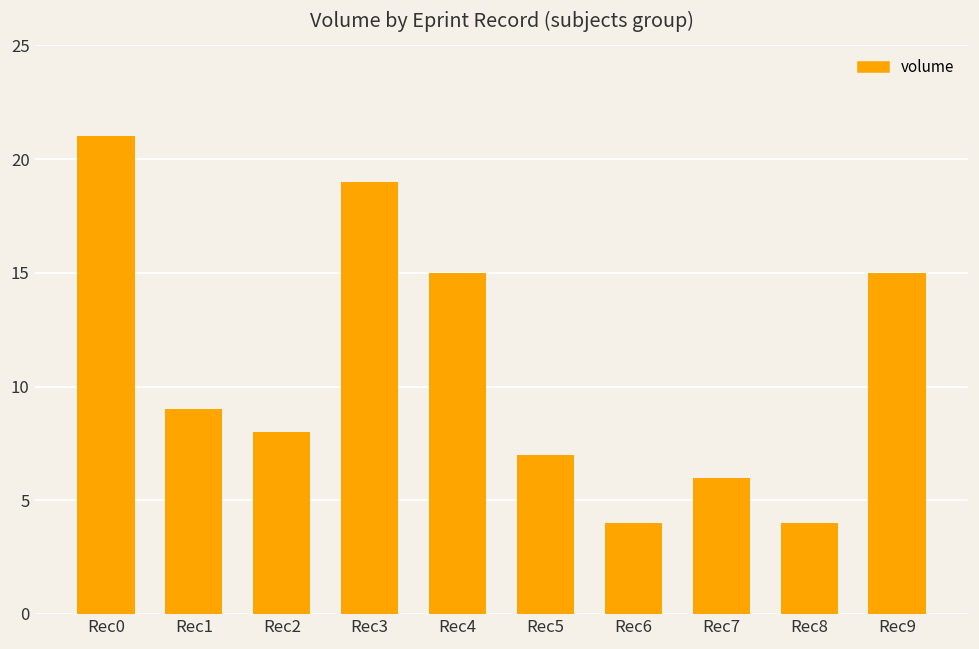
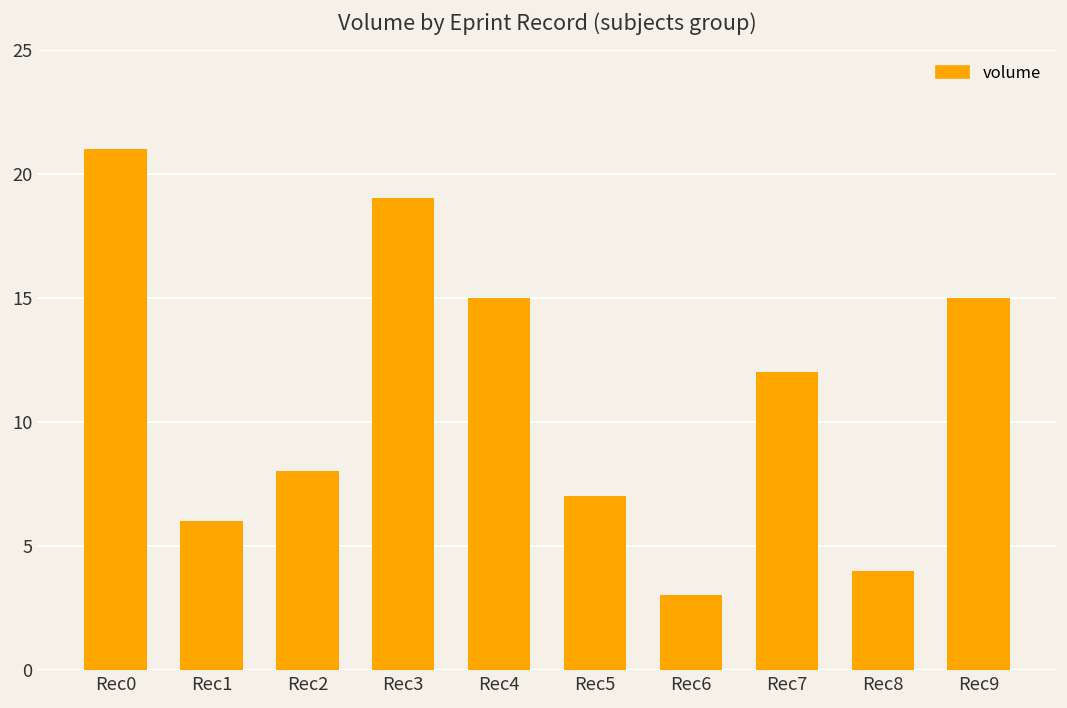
  {
    "Rec0": 21,
-   "Rec1": 9,
+   "Rec1": 6,
    "Rec2": 8,
    "Rec3": 19,
    "Rec4": 15,
    "Rec5": 7,
-   "Rec6": 4,
-   "Rec7": 6,
+   "Rec6": 3,
+   "Rec7": 12,
    "Rec8": 4,
    "Rec9": 15
  }
